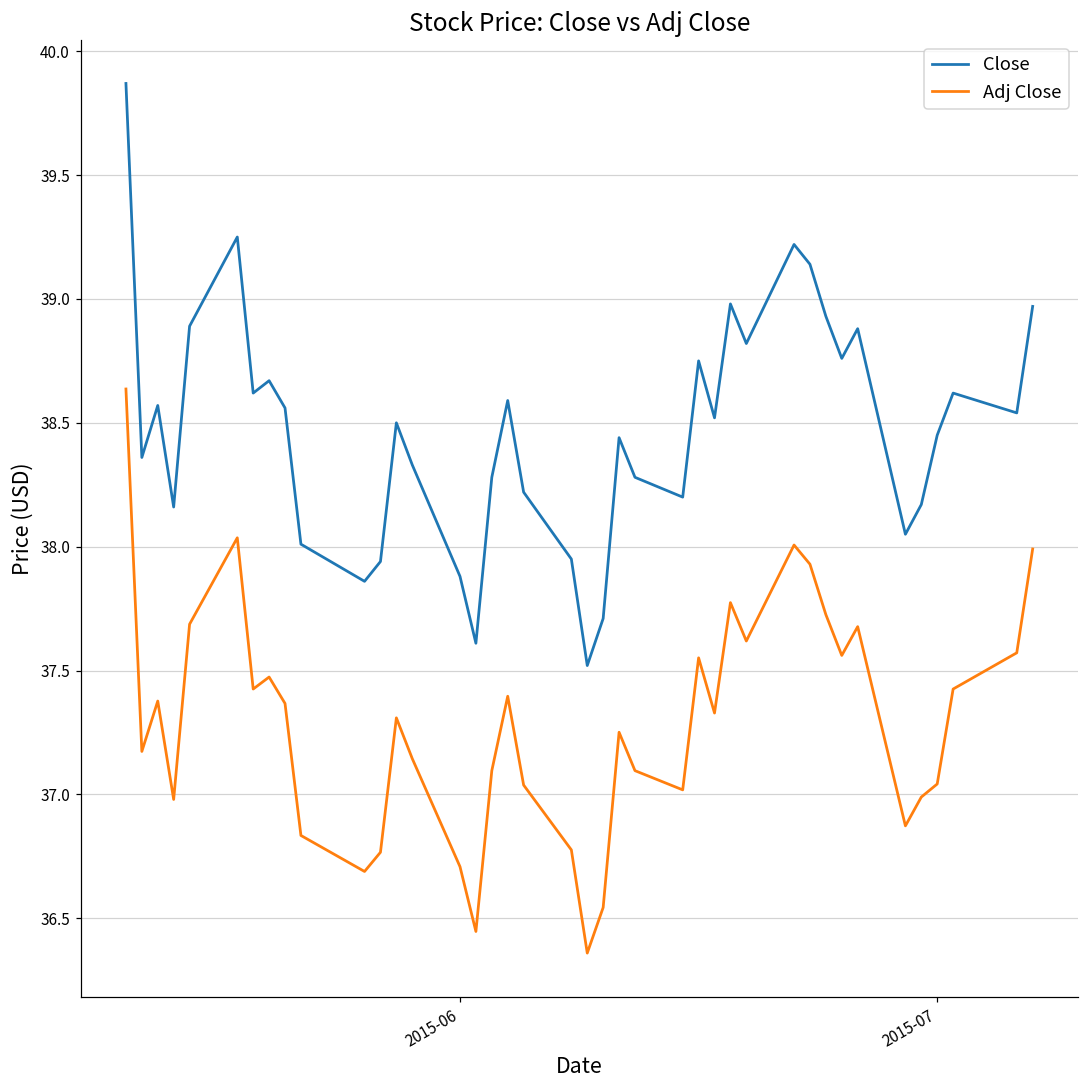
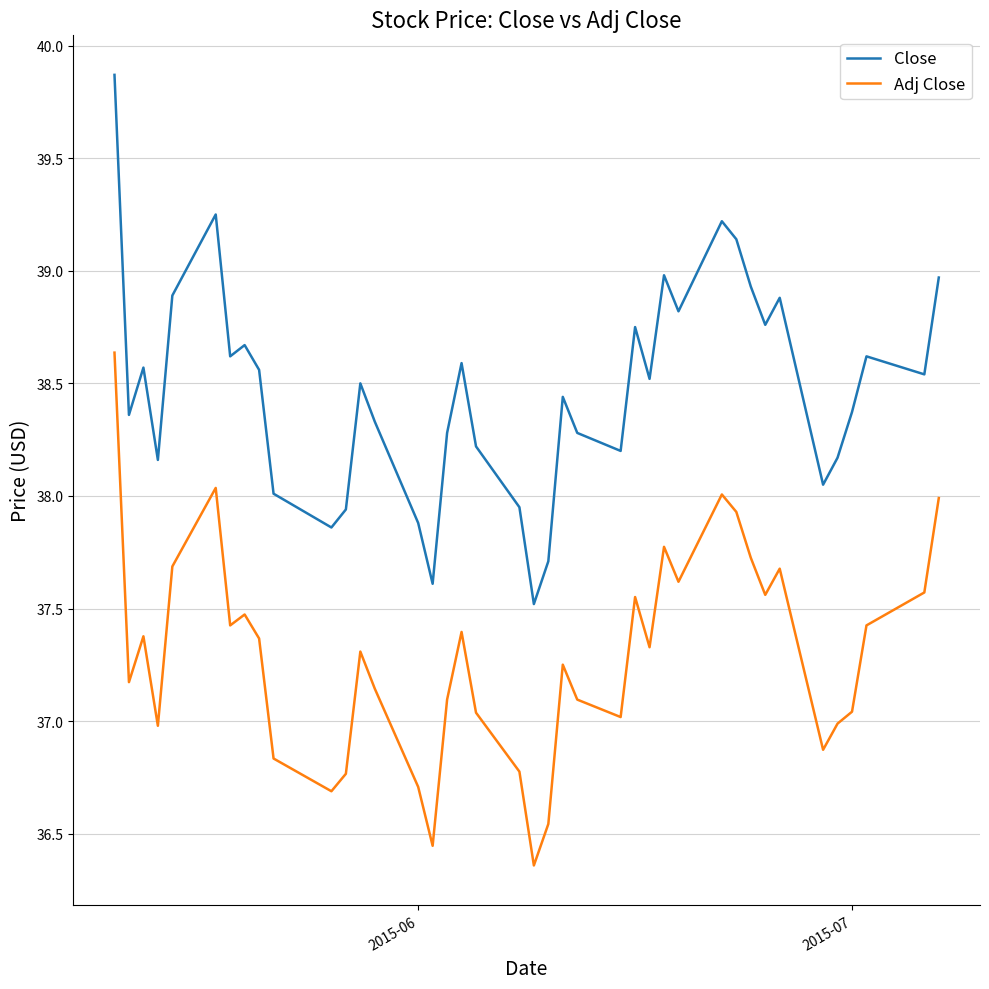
  {
    "Close": {
      "2015-06": 37.88,
-     "2015-07": 38.45
+     "2015-07": 38.37
    },
    "Adj Close": {
      "2015-06": 36.71,
      "2015-07": 37.04
    }
  }
